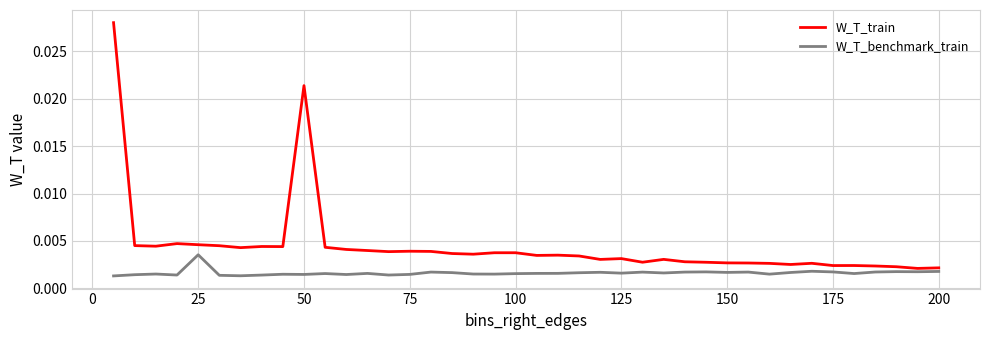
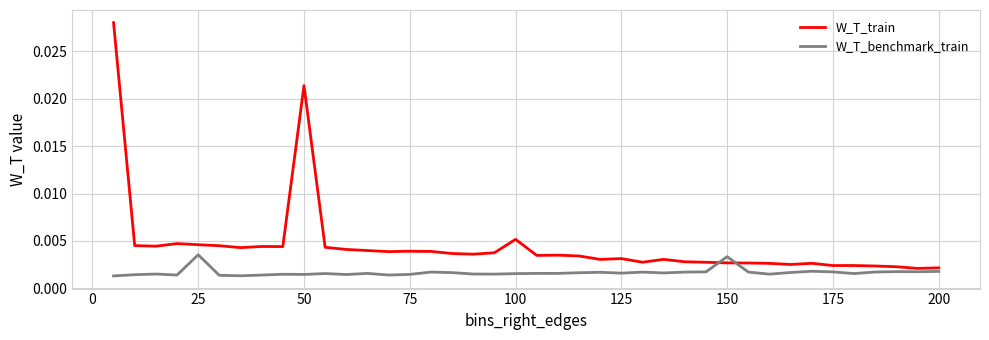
  {
    "W_T_train": {
      "25": 0.005,
      "50": 0.021,
      "75": 0.004,
-     "100": 0.004,
+     "100": 0.005,
      "125": 0.003,
      "150": 0.003,
      "175": 0.002,
      "200": 0.002
    },
    "W_T_benchmark_train": {
      "25": 0.004,
      "50": 0.001,
      "75": 0.001,
      "100": 0.002,
      "125": 0.002,
-     "150": 0.002,
+     "150": 0.003,
      "175": 0.002,
      "200": 0.002
    }
  }
